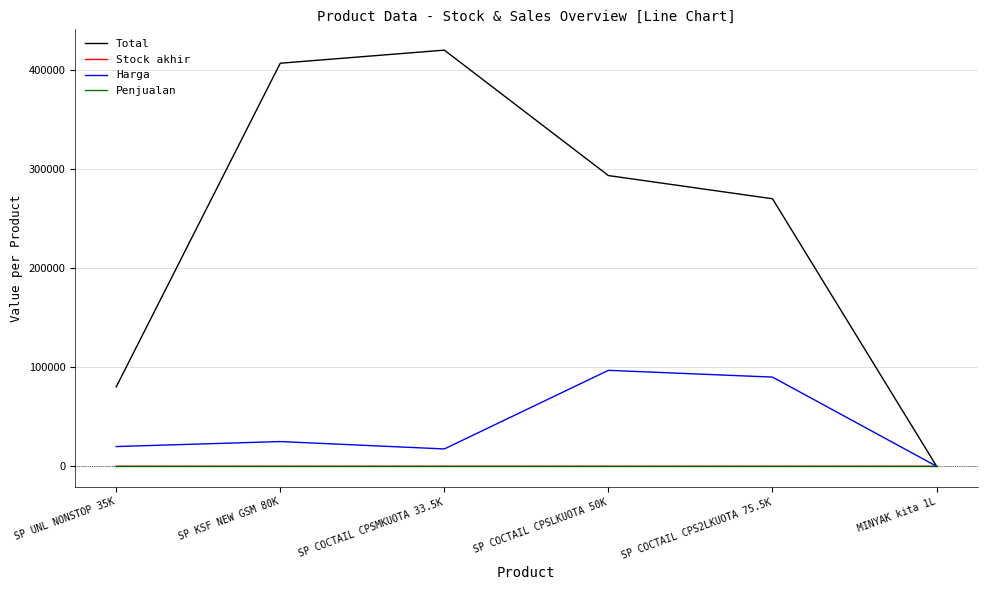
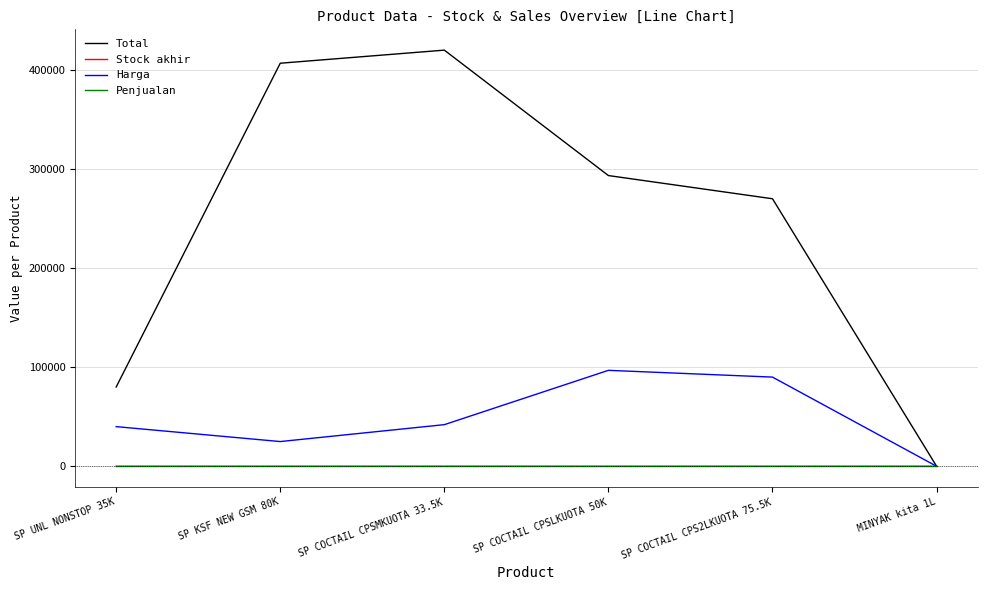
  {
    "Total": {
      "SP UNL NONSTOP 35K": 80000,
      "SP KSF NEW GSM 80K": 410000,
      "SP COCTAIL CPSMKUOTA 33.5K": 420000,
      "SP COCTAIL CPSLKUOTA 50K": 290000,
      "SP COCTAIL CPS2LKUOTA 75.5K": 270000
    },
    "Penjualan": {
      "SP UNL NONSTOP 35K": 0,
      "SP KSF NEW GSM 80K": 0,
      "SP COCTAIL CPSMKUOTA 33.5K": 0,
      "SP COCTAIL CPSLKUOTA 50K": 0,
      "SP COCTAIL CPS2LKUOTA 75.5K": 0
    },
    "Harga": {
-     "SP UNL NONSTOP 35K": 20000,
+     "SP UNL NONSTOP 35K": 40000,
      "SP KSF NEW GSM 80K": 20000,
-     "SP COCTAIL CPSMKUOTA 33.5K": 20000,
+     "SP COCTAIL CPSMKUOTA 33.5K": 40000,
      "SP COCTAIL CPSLKUOTA 50K": 100000,
      "SP COCTAIL CPS2LKUOTA 75.5K": 90000
    }
  }
